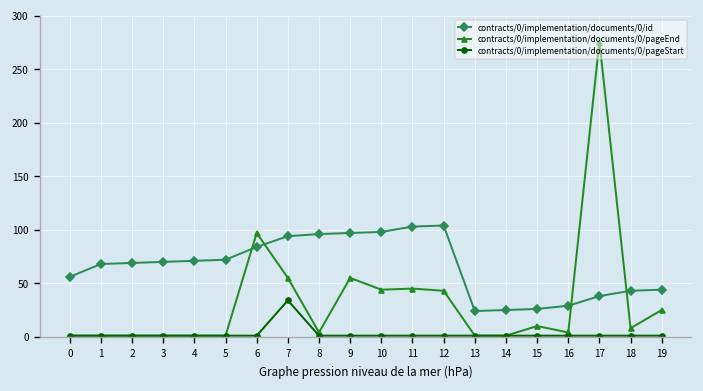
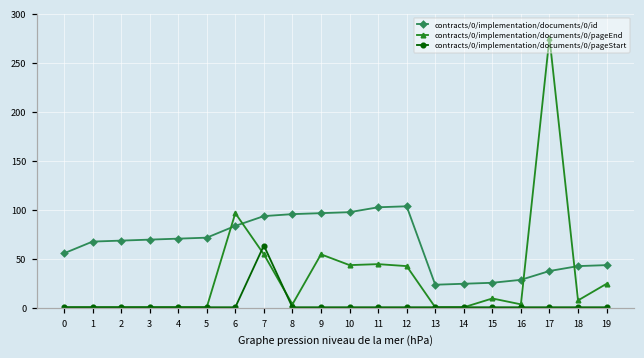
  {
    "contracts/0/implementation/documents/0/pageStart": {
      "6": 0,
-     "7": 30,
+     "7": 60,
      "8": 0,
      "9": 0,
      "10": 0,
      "11": 0,
      "12": 0,
      "15": 0,
      "16": 0,
      "17": 0,
      "18": 0,
      "19": 0
    }
  }
